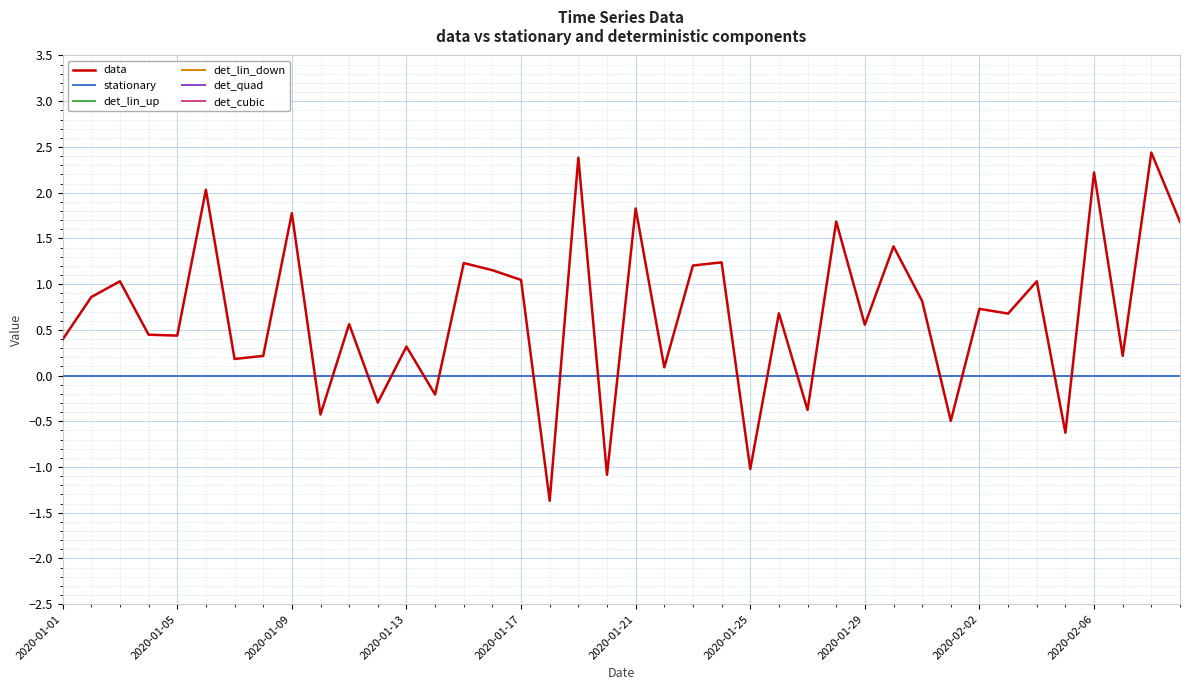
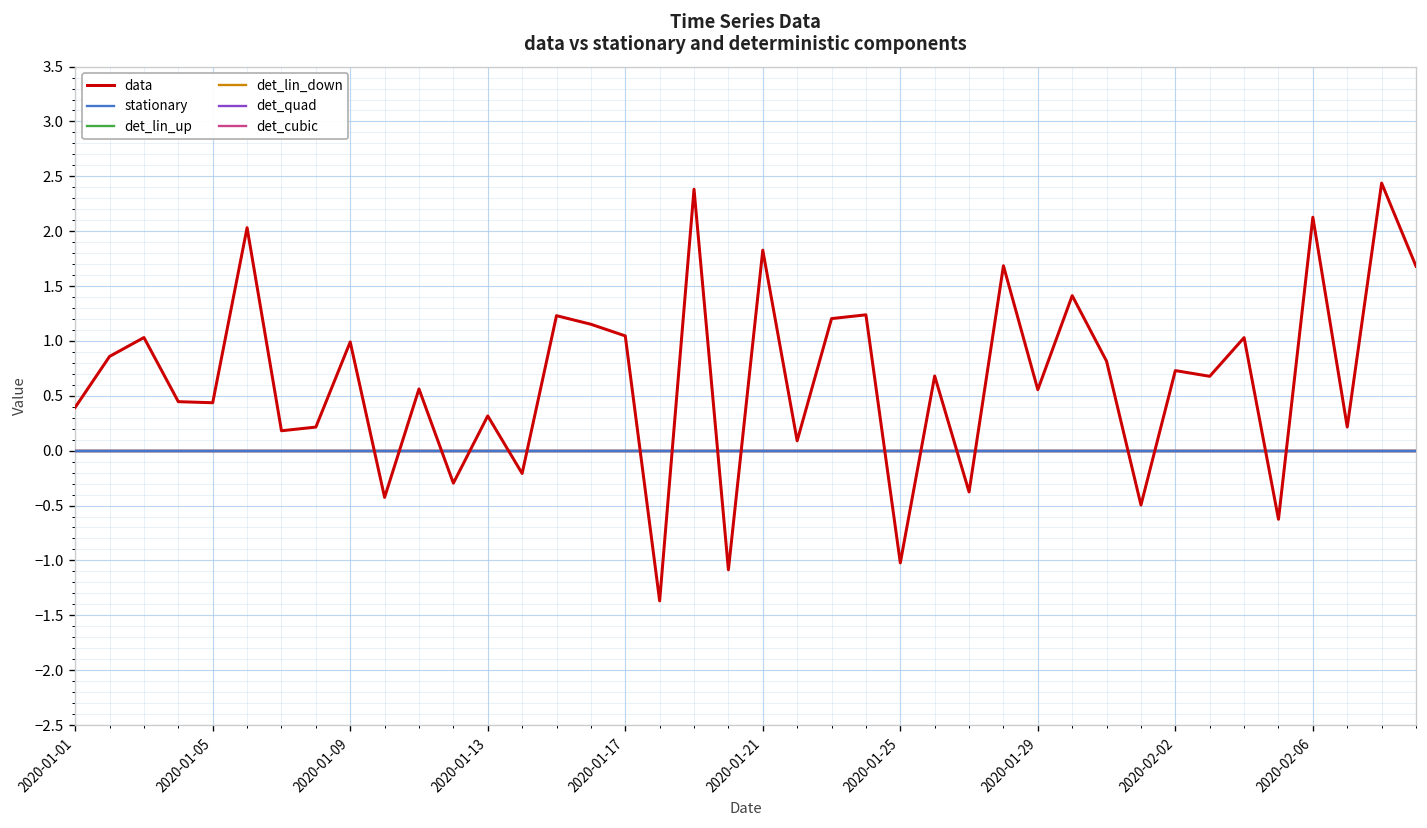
  {
    "data": {
      "2020-01-01": 0.4,
      "2020-01-05": 0.4,
-     "2020-01-09": 1.8,
+     "2020-01-09": 1.0,
      "2020-01-13": 0.3,
      "2020-01-17": 1.0,
      "2020-01-21": 1.8,
      "2020-01-25": -1.0,
      "2020-01-29": 0.6,
      "2020-02-02": 0.7,
-     "2020-02-06": 2.2
+     "2020-02-06": 2.1
    },
    "det_cubic": {
      "2020-01-01": 0.0,
      "2020-01-05": 0.0,
      "2020-01-09": 0.0,
      "2020-01-13": 0.0,
      "2020-01-17": 0.0,
      "2020-01-21": 0.0,
      "2020-01-25": 0.0,
      "2020-01-29": 0.0,
      "2020-02-02": 0.0,
      "2020-02-06": 0.0
    }
  }
